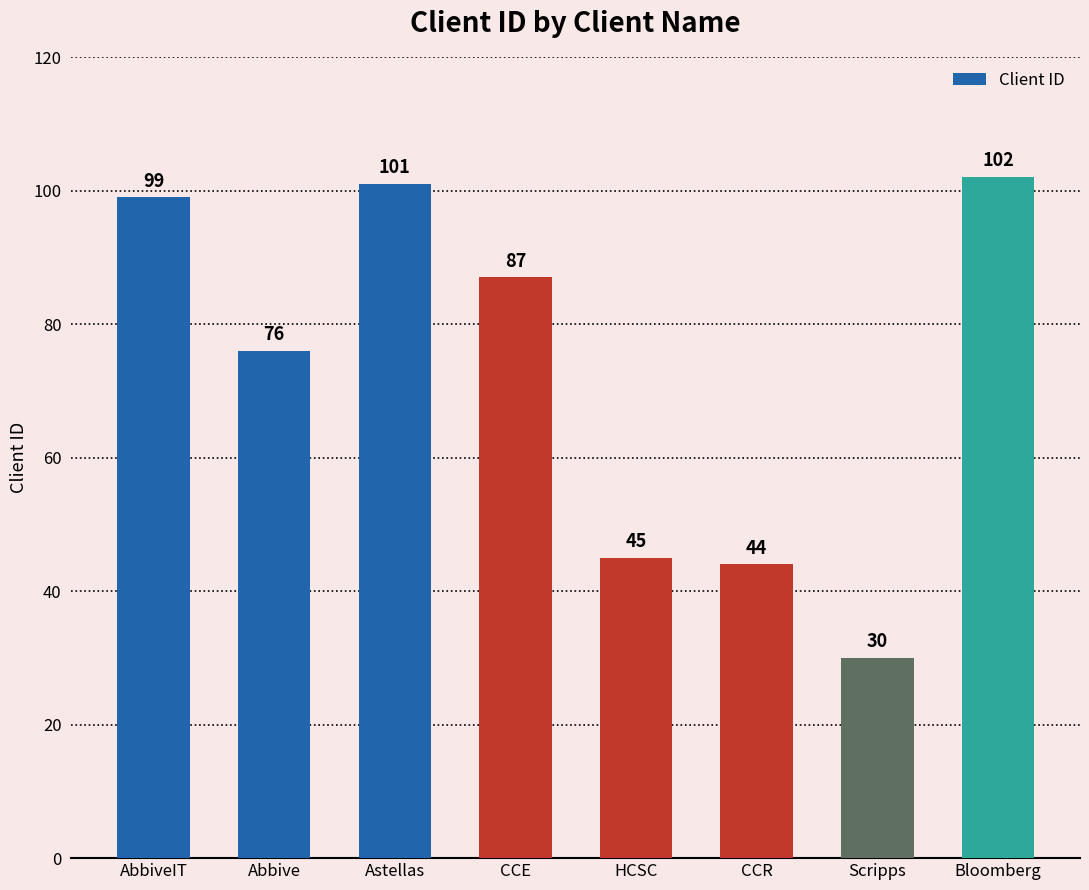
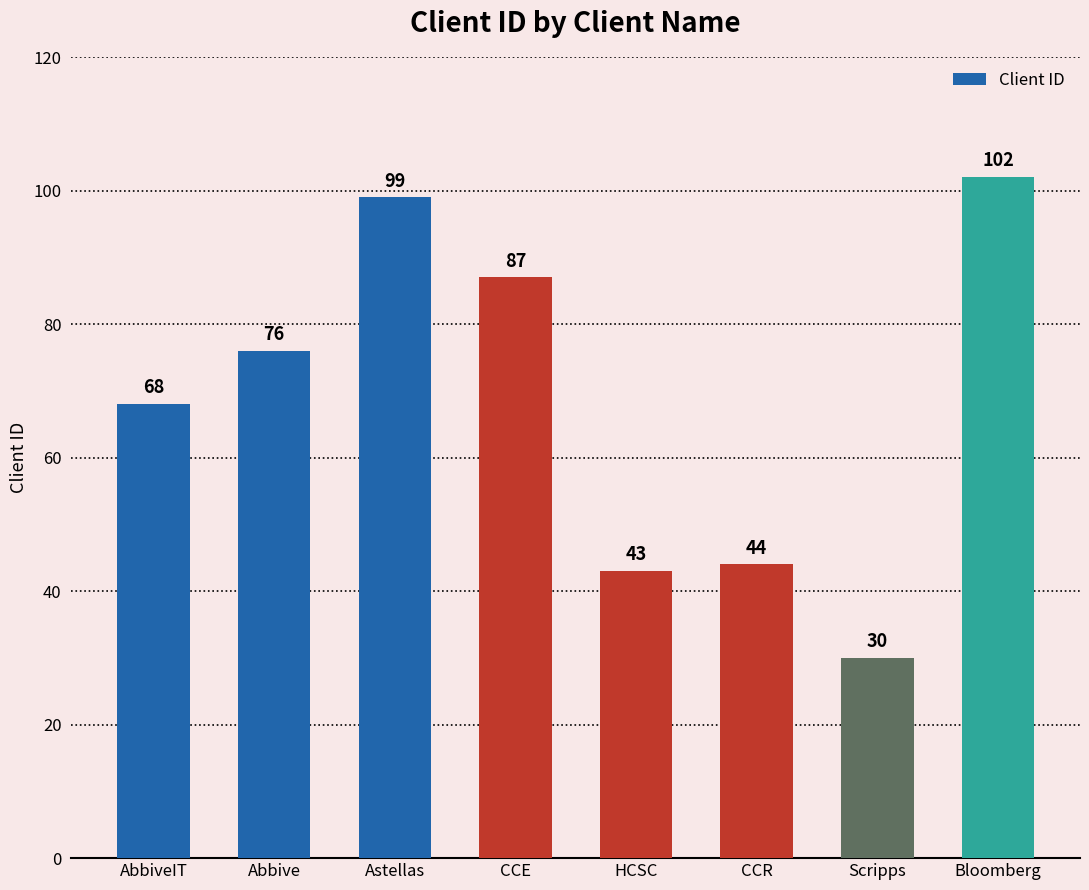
  {
-   "AbbiveIT": 99,
+   "AbbiveIT": 68,
    "Abbive": 76,
-   "Astellas": 101,
+   "Astellas": 99,
    "CCE": 87,
-   "HCSC": 45,
+   "HCSC": 43,
    "CCR": 44,
    "Scripps": 30,
    "Bloomberg": 102
  }
